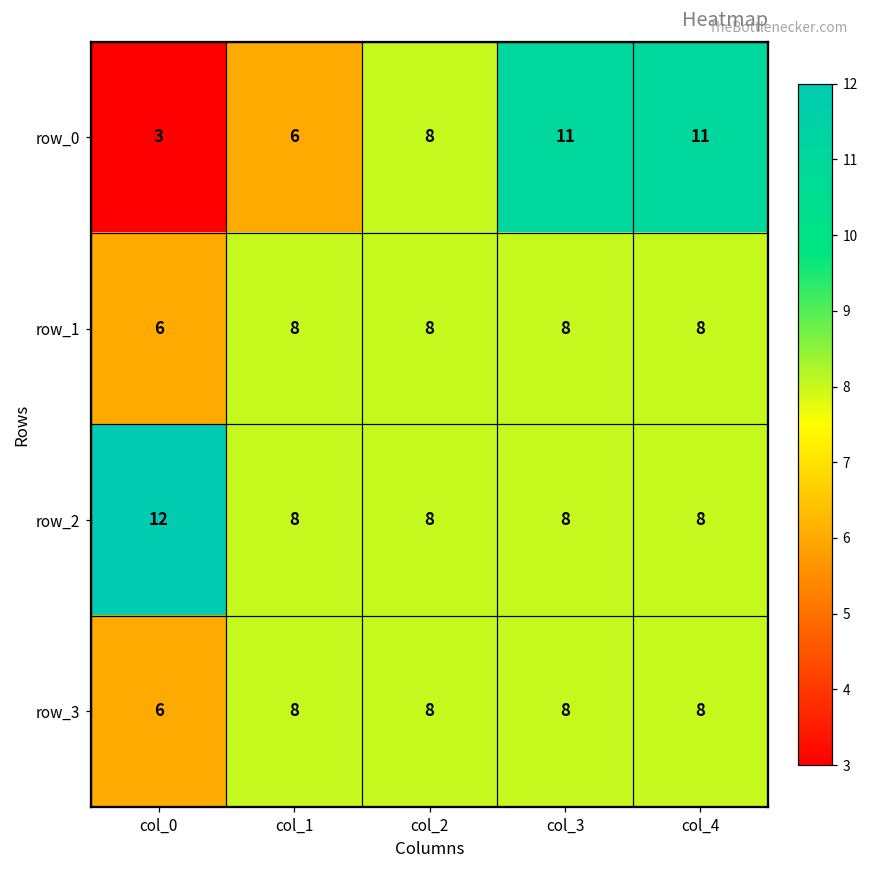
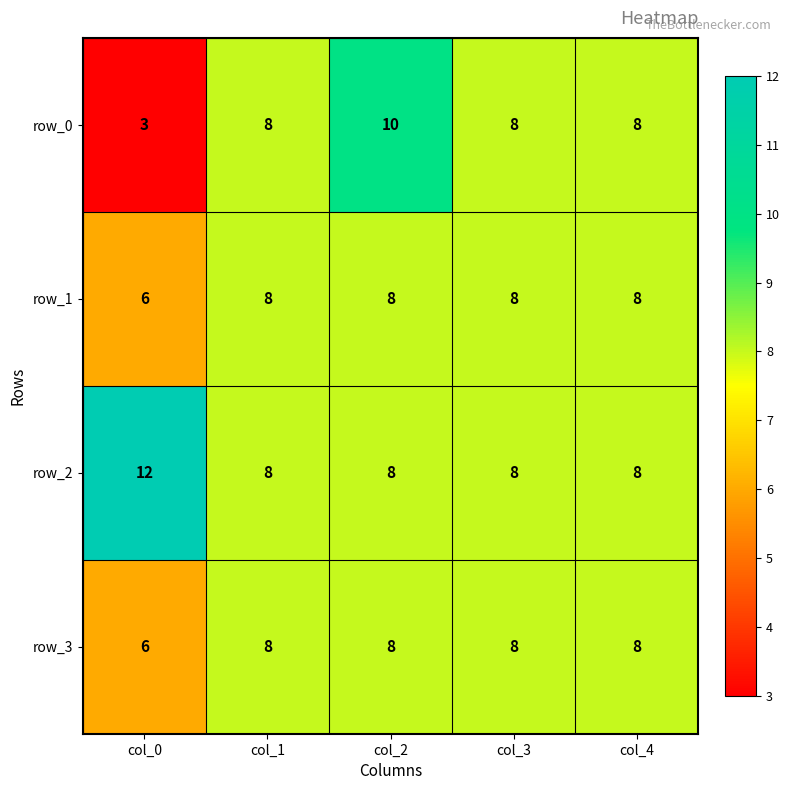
  {
    "row_0": {
      "col_0": 3,
-     "col_1": 6,
-     "col_2": 8,
-     "col_3": 11,
-     "col_4": 11
+     "col_1": 8,
+     "col_2": 10,
+     "col_3": 8,
+     "col_4": 8
    },
    "row_1": {
      "col_0": 6,
      "col_1": 8,
      "col_2": 8,
      "col_3": 8,
      "col_4": 8
    },
    "row_2": {
      "col_0": 12,
      "col_1": 8,
      "col_2": 8,
      "col_3": 8,
      "col_4": 8
    },
    "row_3": {
      "col_0": 6,
      "col_1": 8,
      "col_2": 8,
      "col_3": 8,
      "col_4": 8
    }
  }
